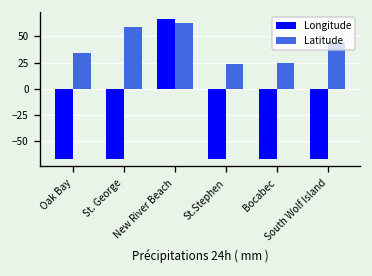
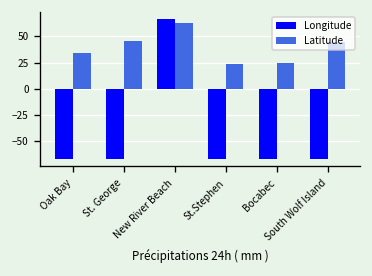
  {
    "Longitude": {
      "Oak Bay": -70,
      "St. George": -70,
      "New River Beach": 70,
      "St.Stephen": -70,
      "Bocabec": -70,
      "South Wolf Island": -70
    },
    "Latitude": {
      "Oak Bay": 30,
-     "St. George": 60,
+     "St. George": 50,
      "New River Beach": 60,
      "St.Stephen": 20,
      "Bocabec": 20
    }
  }
